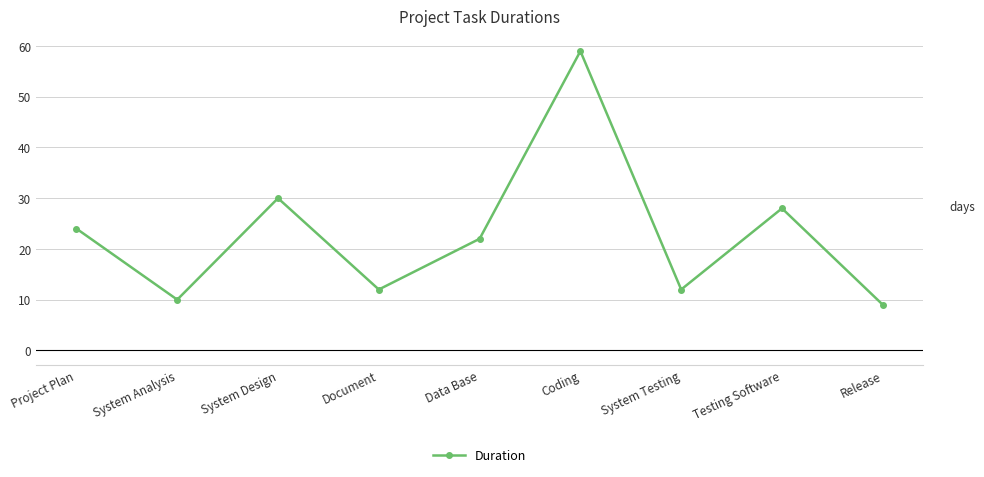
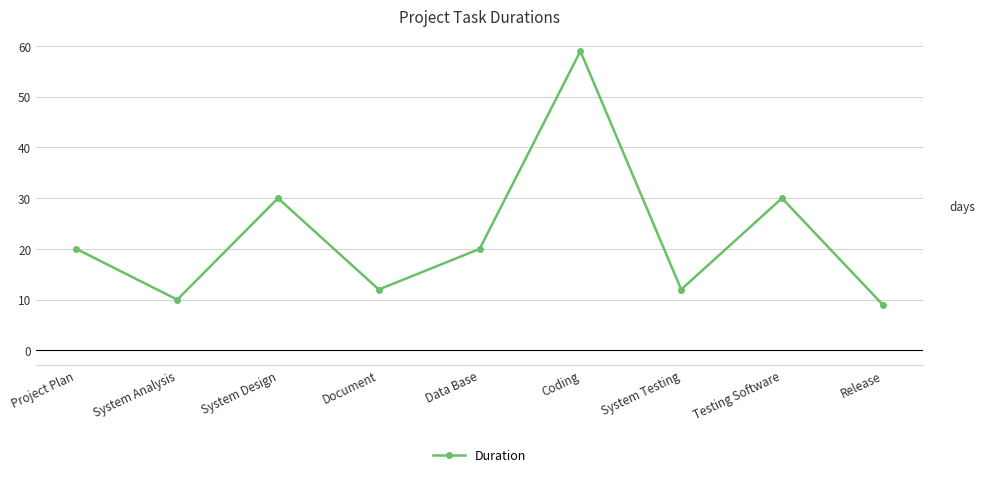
  {
-   "Project Plan": 24,
+   "Project Plan": 20,
    "System Analysis": 10,
    "System Design": 30,
    "Document": 12,
-   "Data Base": 22,
+   "Data Base": 20,
    "Coding": 59,
    "System Testing": 12,
-   "Testing Software": 28,
+   "Testing Software": 30,
    "Release": 9
  }
